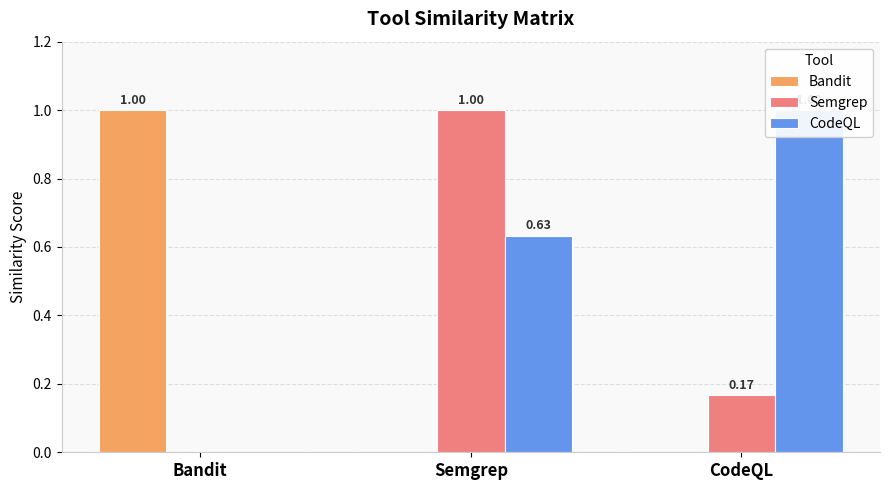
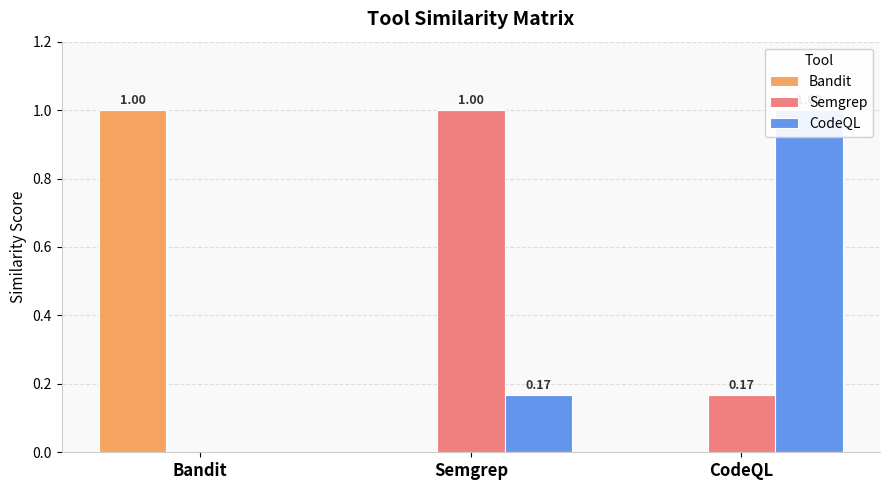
  {
    "CodeQL": {
-     "Semgrep": 0.63
+     "Semgrep": 0.17
    }
  }
